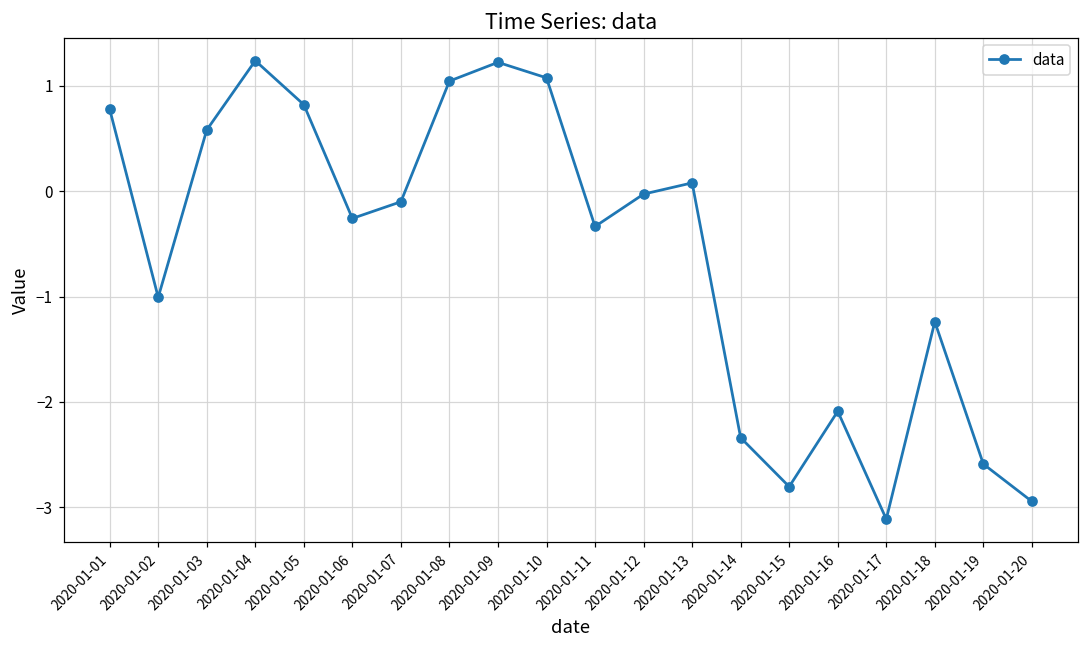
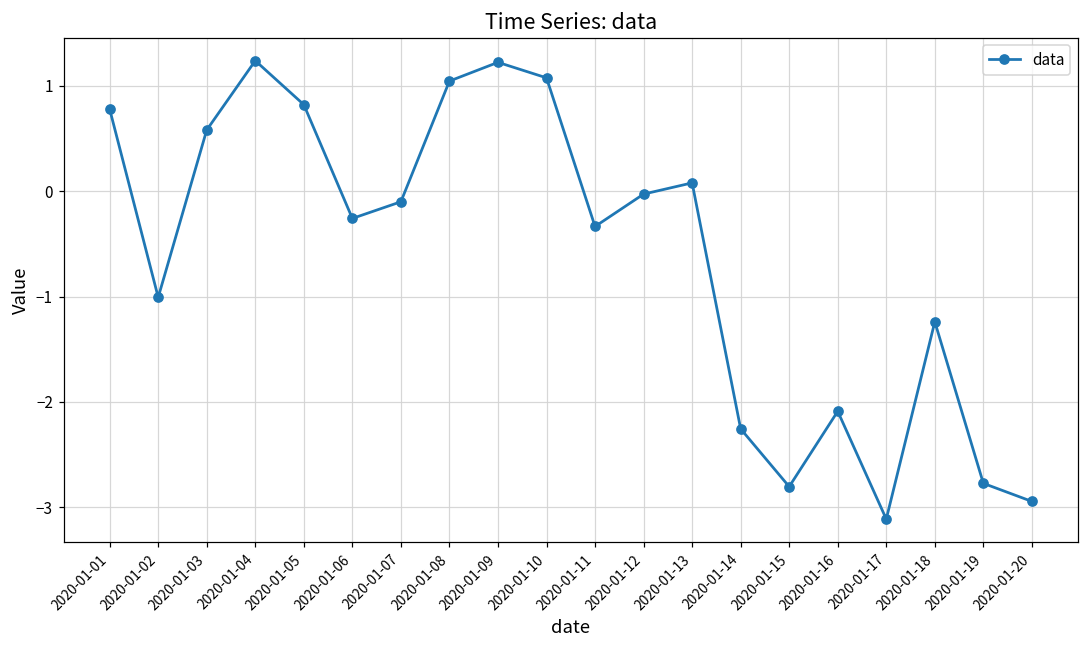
  {
    "2020-01-01": 0.8,
    "2020-01-02": -1.0,
    "2020-01-03": 0.6,
    "2020-01-04": 1.2,
    "2020-01-05": 0.8,
    "2020-01-06": -0.3,
    "2020-01-07": -0.1,
    "2020-01-08": 1.0,
    "2020-01-09": 1.2,
    "2020-01-10": 1.1,
    "2020-01-11": -0.3,
    "2020-01-12": 0.0,
    "2020-01-13": 0.1,
-   "2020-01-14": -2.34,
+   "2020-01-14": -2.26,
    "2020-01-15": -2.8,
    "2020-01-16": -2.1,
    "2020-01-17": -3.1,
    "2020-01-18": -1.2,
-   "2020-01-19": -2.6,
+   "2020-01-19": -2.8,
    "2020-01-20": -2.9
  }
